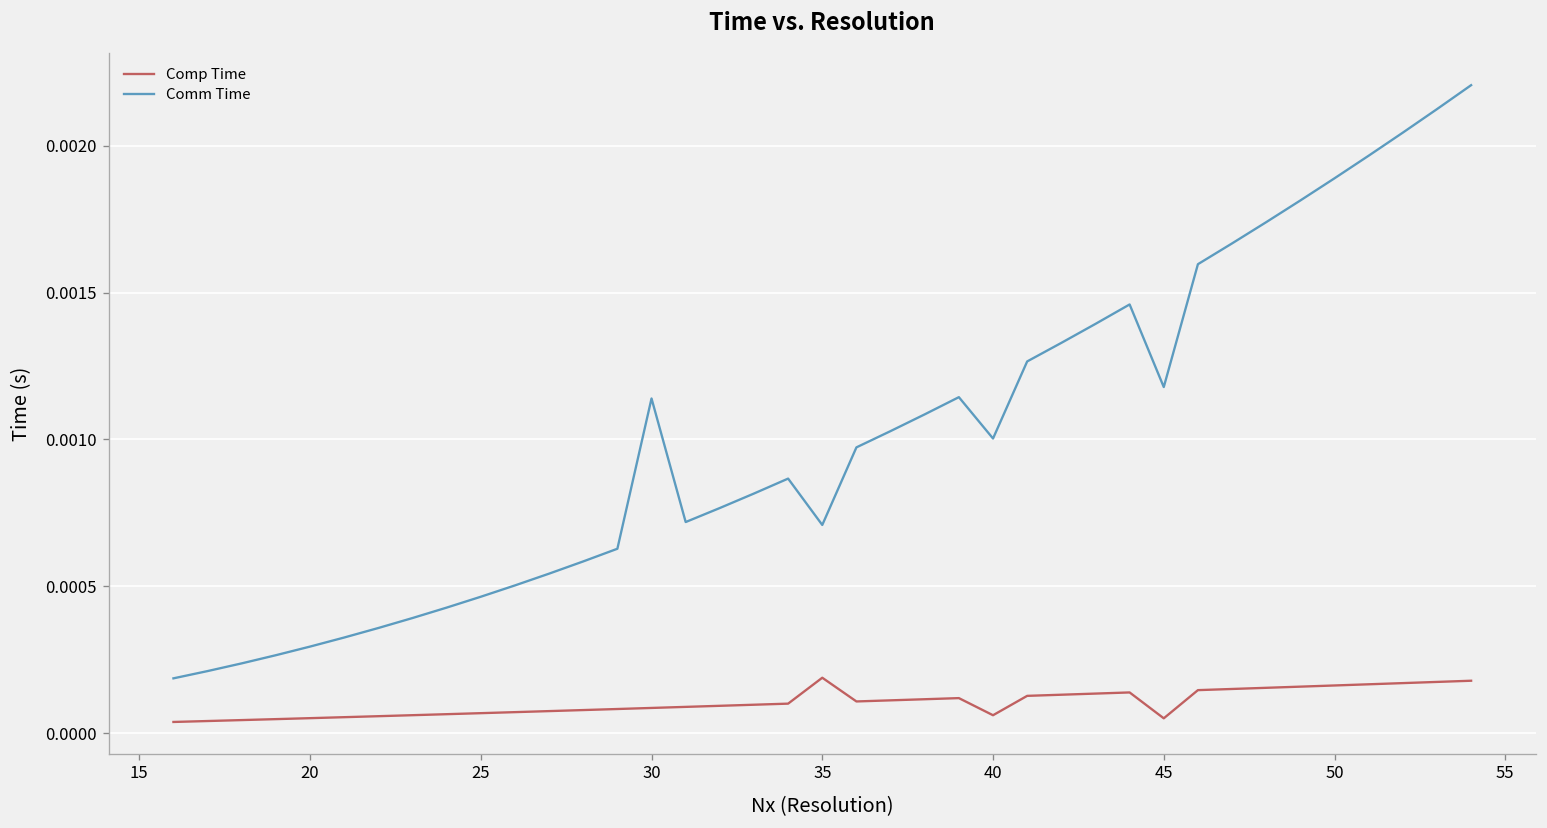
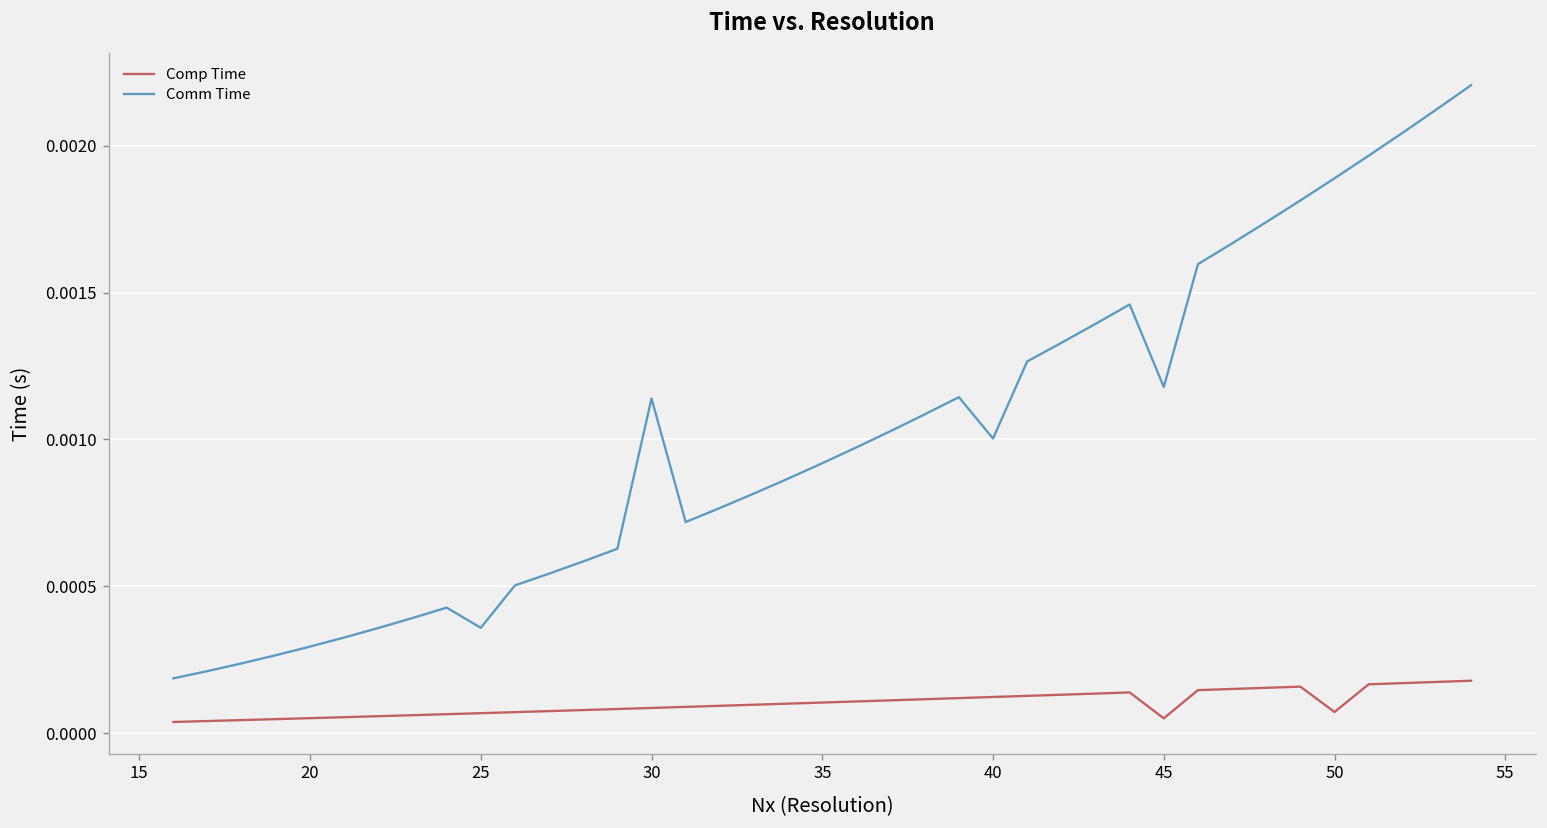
  {
    "Comp Time": {
      "20": 0.00005,
      "25": 0.00007,
      "30": 0.00009,
-     "35": 0.00019,
-     "40": 0.00006,
+     "35": 0.00010,
+     "40": 0.00012,
      "45": 0.00005,
-     "50": 0.00016
+     "50": 0.00007
    },
    "Comm Time": {
      "20": 0.00029,
-     "25": 0.00046,
+     "25": 0.00036,
      "30": 0.00114,
-     "35": 0.00071,
+     "35": 0.00092,
      "40": 0.00100,
      "45": 0.00118,
      "50": 0.00189
    }
  }
